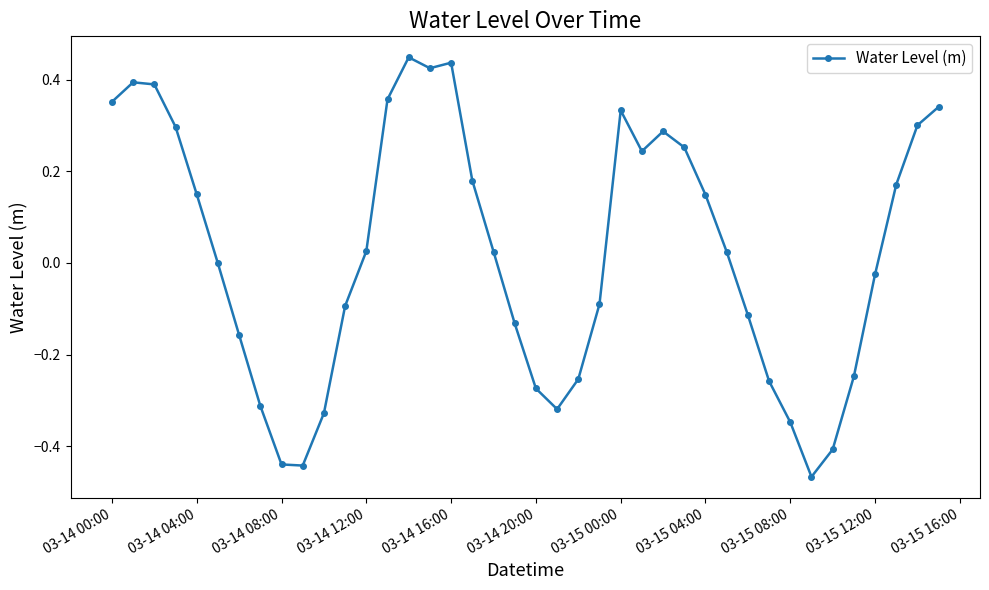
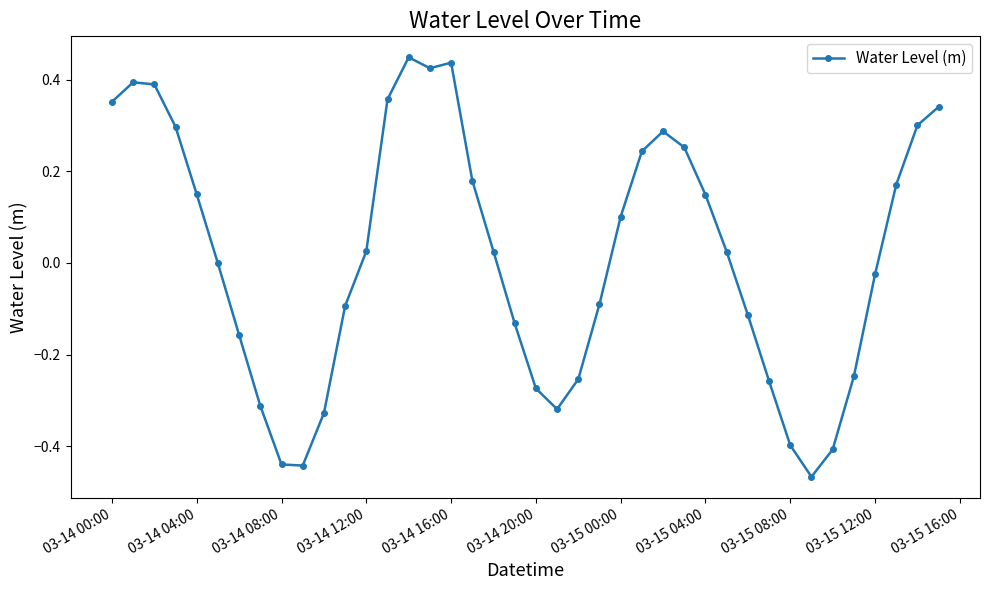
  {
    "03-14 00:00": 0.35,
    "03-14 04:00": 0.15,
    "03-14 08:00": -0.44,
    "03-14 12:00": 0.03,
    "03-14 16:00": 0.44,
    "03-14 20:00": -0.27,
-   "03-15 00:00": 0.33,
+   "03-15 00:00": 0.10,
    "03-15 04:00": 0.15,
-   "03-15 08:00": -0.35,
+   "03-15 08:00": -0.40,
    "03-15 12:00": -0.02
  }
